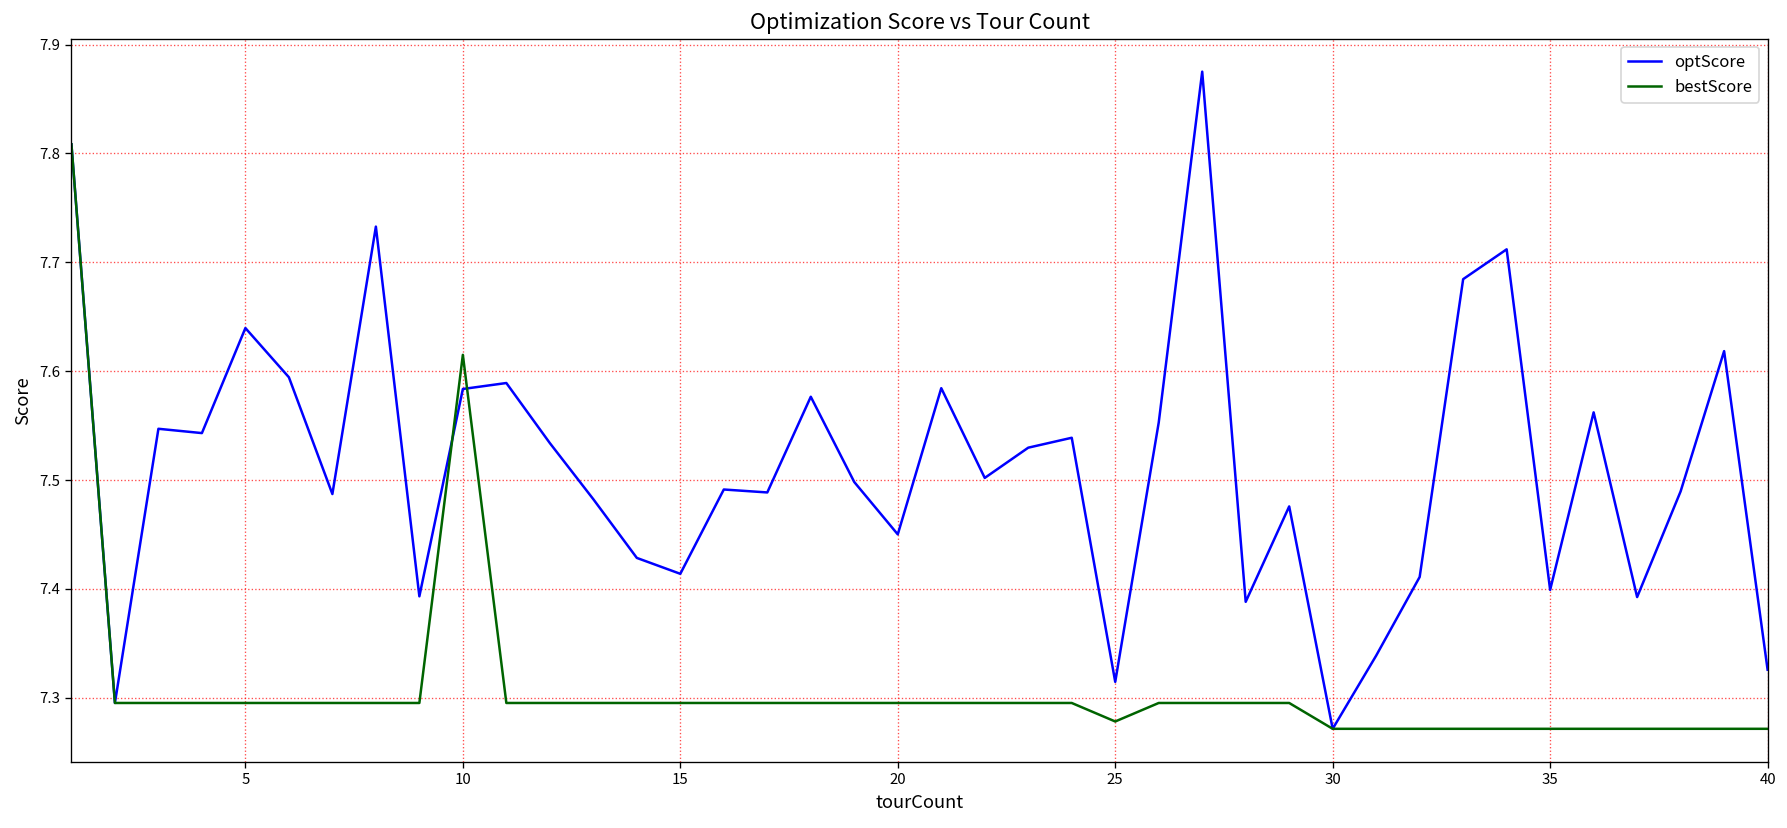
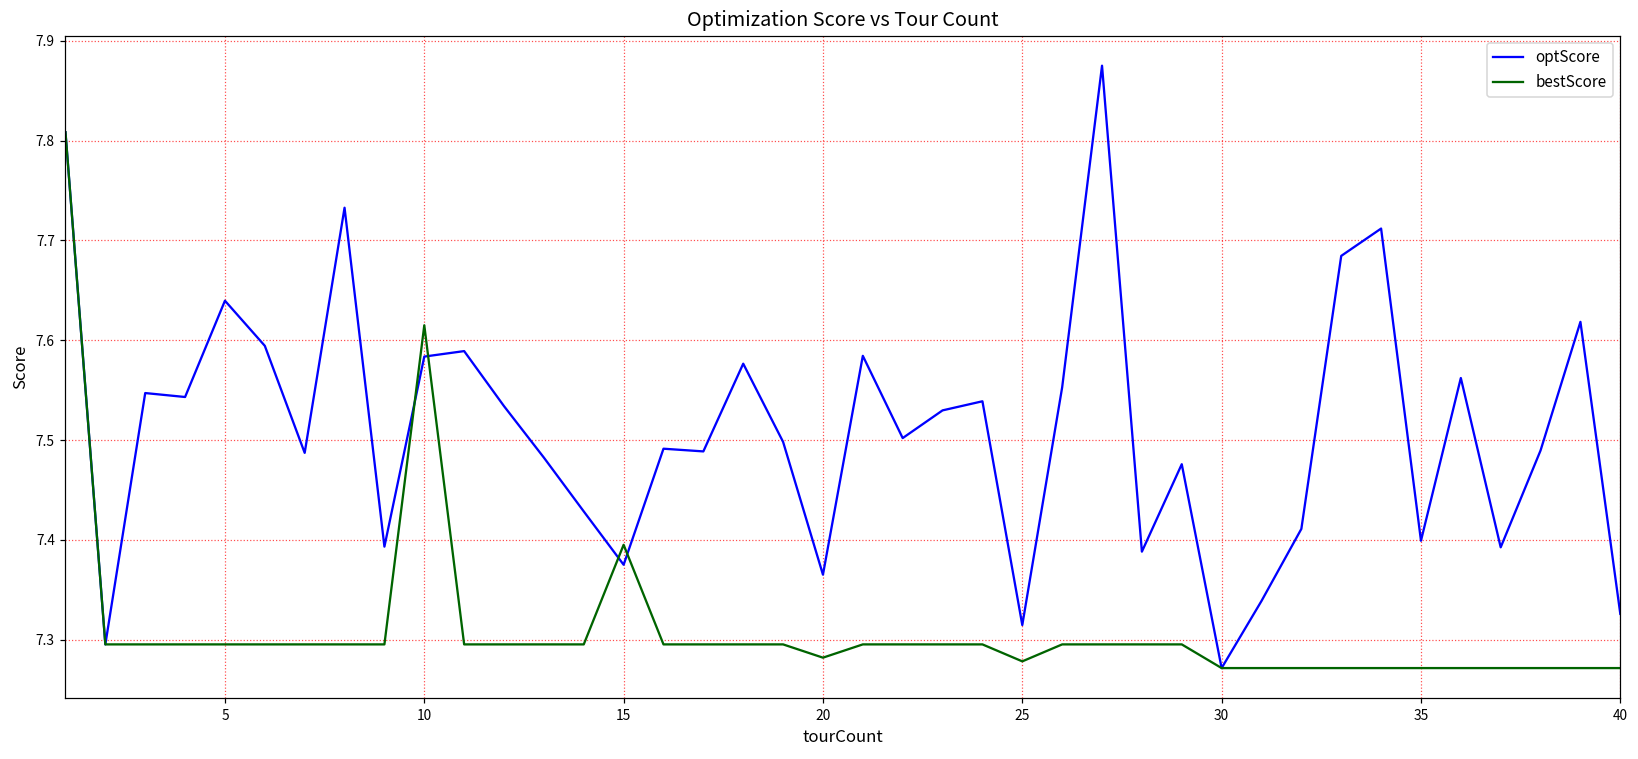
  {
    "optScore": {
      "5": 7.64,
      "10": 7.58,
-     "15": 7.41,
-     "20": 7.45,
+     "15": 7.38,
+     "20": 7.37,
      "25": 7.31,
      "35": 7.40,
      "40": 7.33
    },
    "bestScore": {
      "5": 7.30,
      "10": 7.62,
-     "15": 7.30,
-     "20": 7.30,
+     "15": 7.40,
+     "20": 7.28,
      "25": 7.28,
      "35": 7.27,
      "40": 7.27
    }
  }
